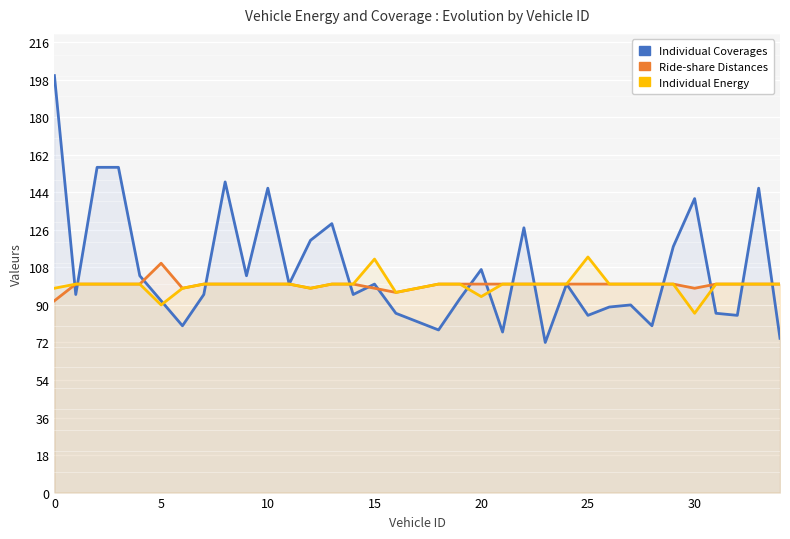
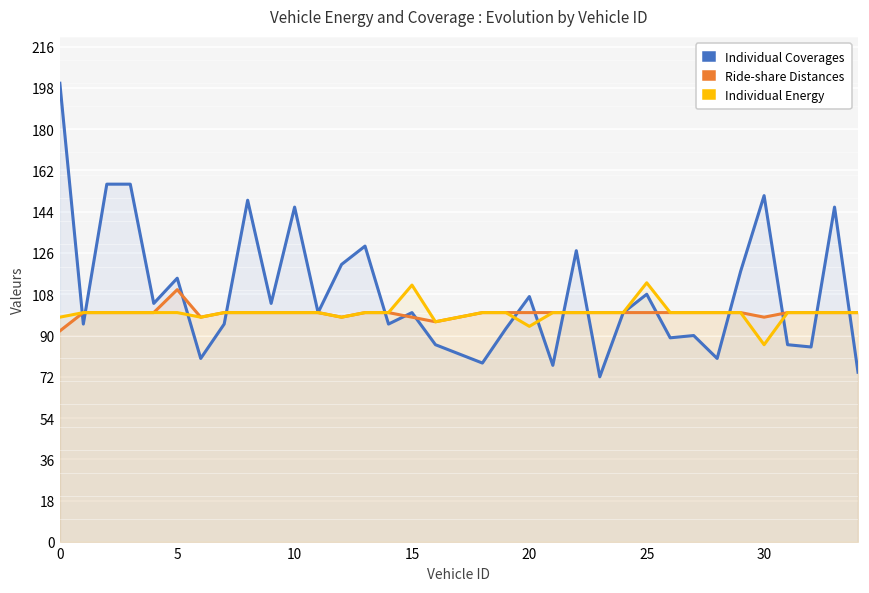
  {
    "Individual Coverages": {
      "0": 200,
-     "5": 92,
+     "5": 115,
      "10": 146,
      "15": 100,
      "20": 107,
-     "25": 85,
-     "30": 141
+     "25": 108,
+     "30": 151
    },
    "Ride-share Distances": {
      "0": 92,
      "5": 110,
      "15": 98,
      "20": 100,
      "25": 100,
      "30": 98
    },
    "Individual Energy": {
      "0": 98,
-     "5": 90,
+     "5": 100,
      "15": 112,
      "20": 94,
      "25": 113,
      "30": 86
    }
  }
